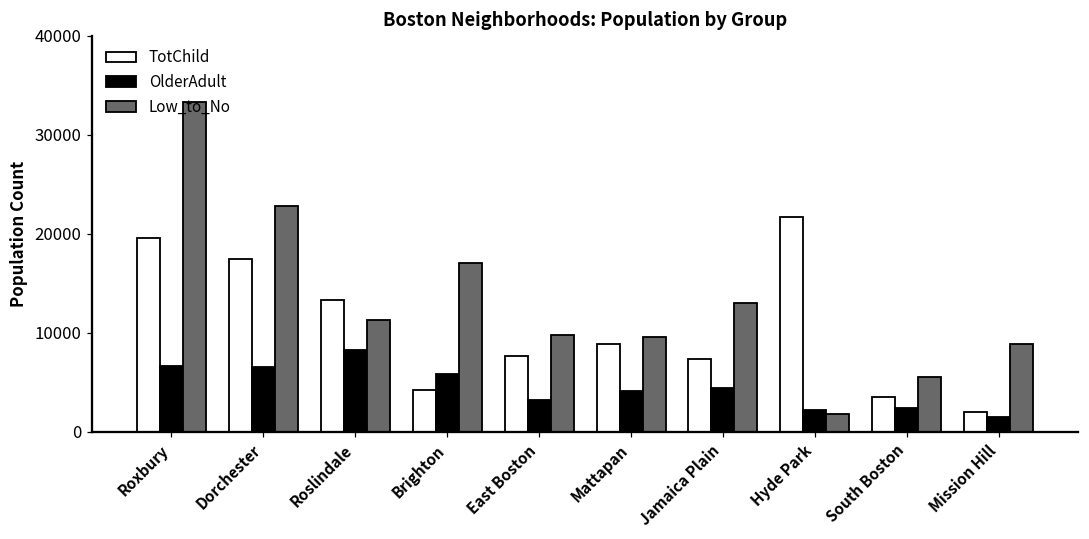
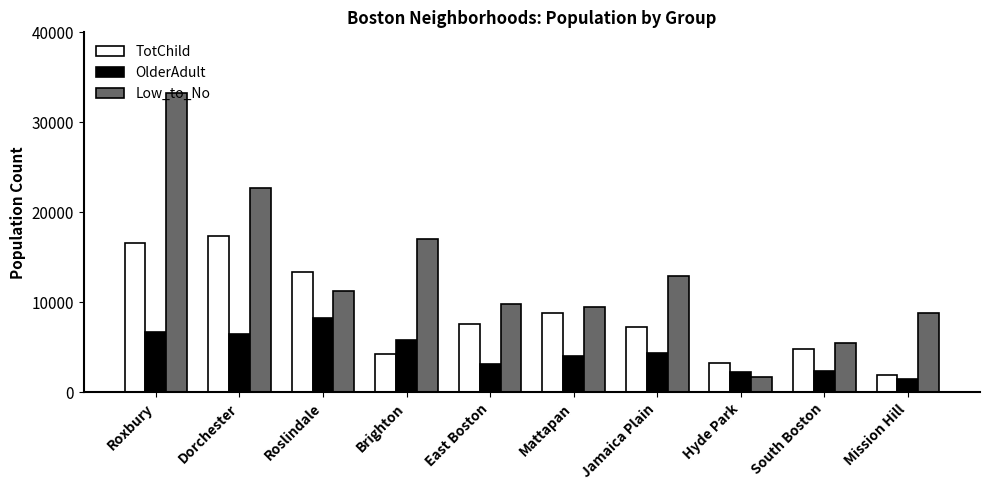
  {
    "TotChild": {
-     "Roxbury": 20000,
+     "Roxbury": 17000,
      "Dorchester": 17000,
      "Roslindale": 13000,
      "Brighton": 4000,
      "East Boston": 8000,
      "Mattapan": 9000,
      "Jamaica Plain": 7000,
-     "Hyde Park": 22000,
-     "South Boston": 3000,
+     "Hyde Park": 3000,
+     "South Boston": 5000,
      "Mission Hill": 2000
    },
    "OlderAdult": {
      "Roxbury": 7000,
      "Dorchester": 7000,
      "Roslindale": 8000,
      "Brighton": 6000,
      "East Boston": 3000,
      "Mattapan": 4000,
      "Jamaica Plain": 4000,
      "Hyde Park": 2000,
      "South Boston": 2000,
      "Mission Hill": 2000
    },
    "Low_to_No": {
      "Roxbury": 33000,
      "Dorchester": 23000,
      "Roslindale": 11000,
      "Brighton": 17000,
      "East Boston": 10000,
      "Mattapan": 10000,
      "Jamaica Plain": 13000,
      "Hyde Park": 2000,
      "South Boston": 5000,
      "Mission Hill": 9000
    }
  }
